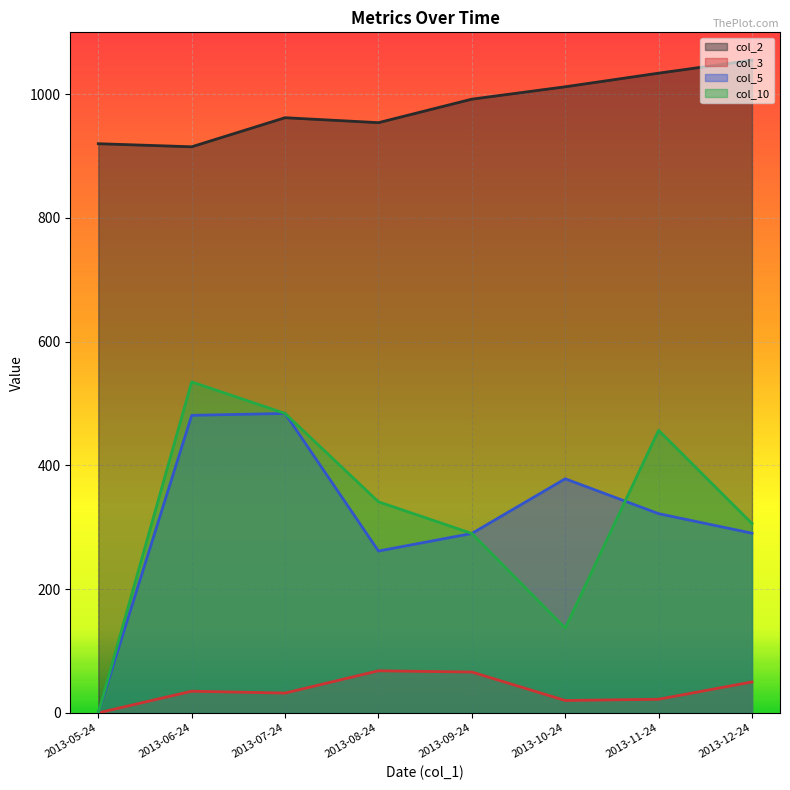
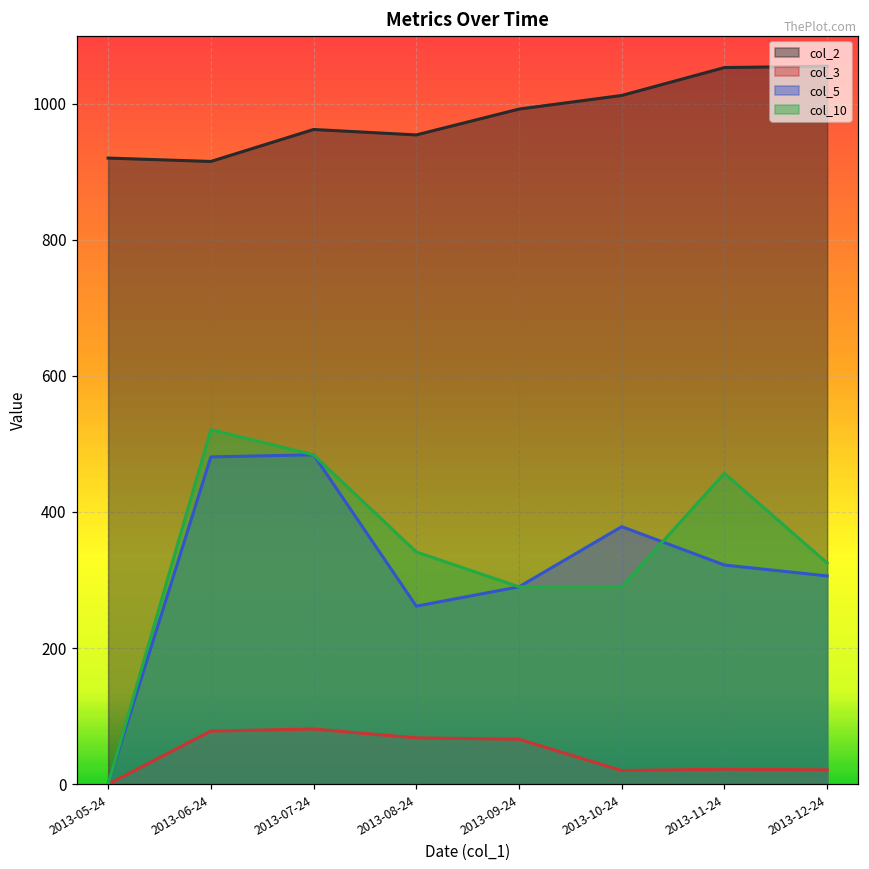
  {
    "col_2": {
      "2013-05-24": 920,
      "2013-06-24": 920,
      "2013-07-24": 960,
      "2013-08-24": 950,
      "2013-09-24": 990,
      "2013-10-24": 1010,
-     "2013-11-24": 1030
+     "2013-11-24": 1050
    },
    "col_3": {
-     "2013-06-24": 40,
-     "2013-07-24": 30,
+     "2013-06-24": 80,
+     "2013-07-24": 80,
      "2013-08-24": 70,
      "2013-09-24": 70,
      "2013-10-24": 20,
      "2013-11-24": 20,
-     "2013-12-24": 50
+     "2013-12-24": 20
    },
    "col_5": {
      "2013-06-24": 480,
      "2013-08-24": 260,
      "2013-10-24": 380,
      "2013-11-24": 320,
-     "2013-12-24": 290
+     "2013-12-24": 310
    },
    "col_10": {
-     "2013-06-24": 540,
+     "2013-06-24": 520,
      "2013-08-24": 340,
-     "2013-10-24": 140,
+     "2013-10-24": 290,
      "2013-11-24": 460,
-     "2013-12-24": 310
+     "2013-12-24": 320
    }
  }
